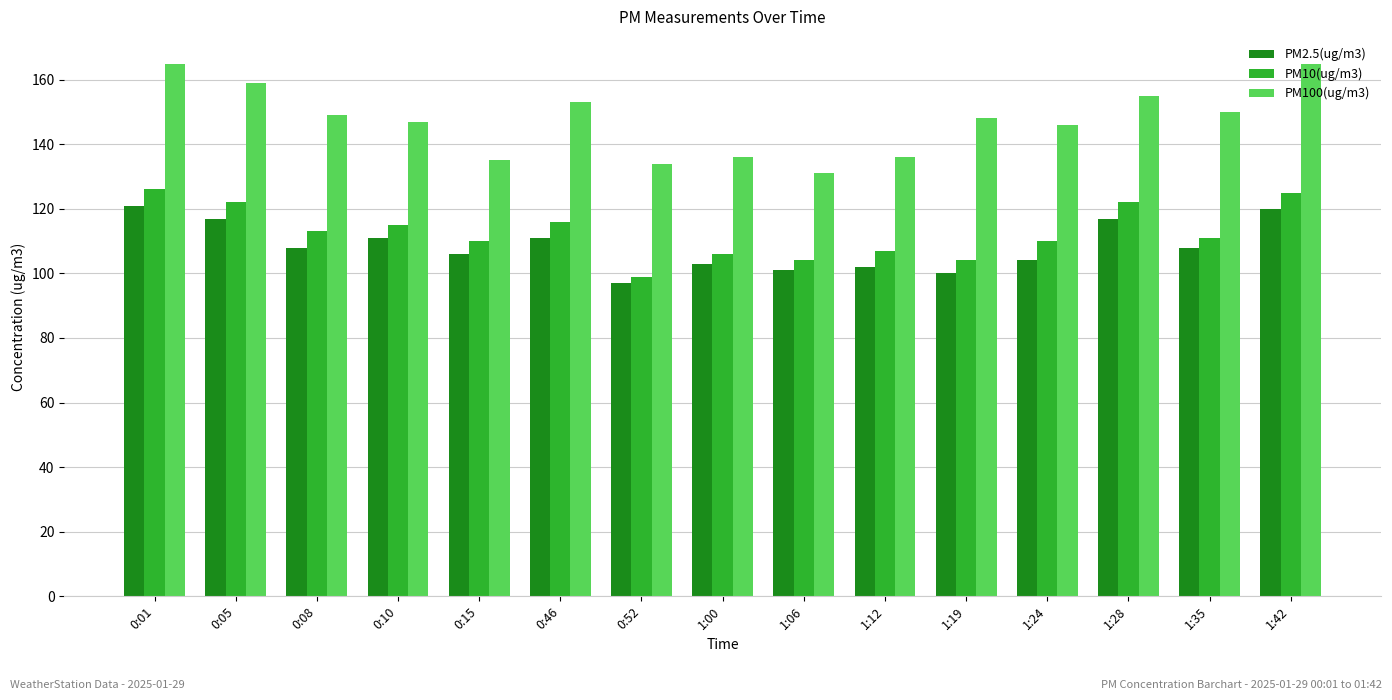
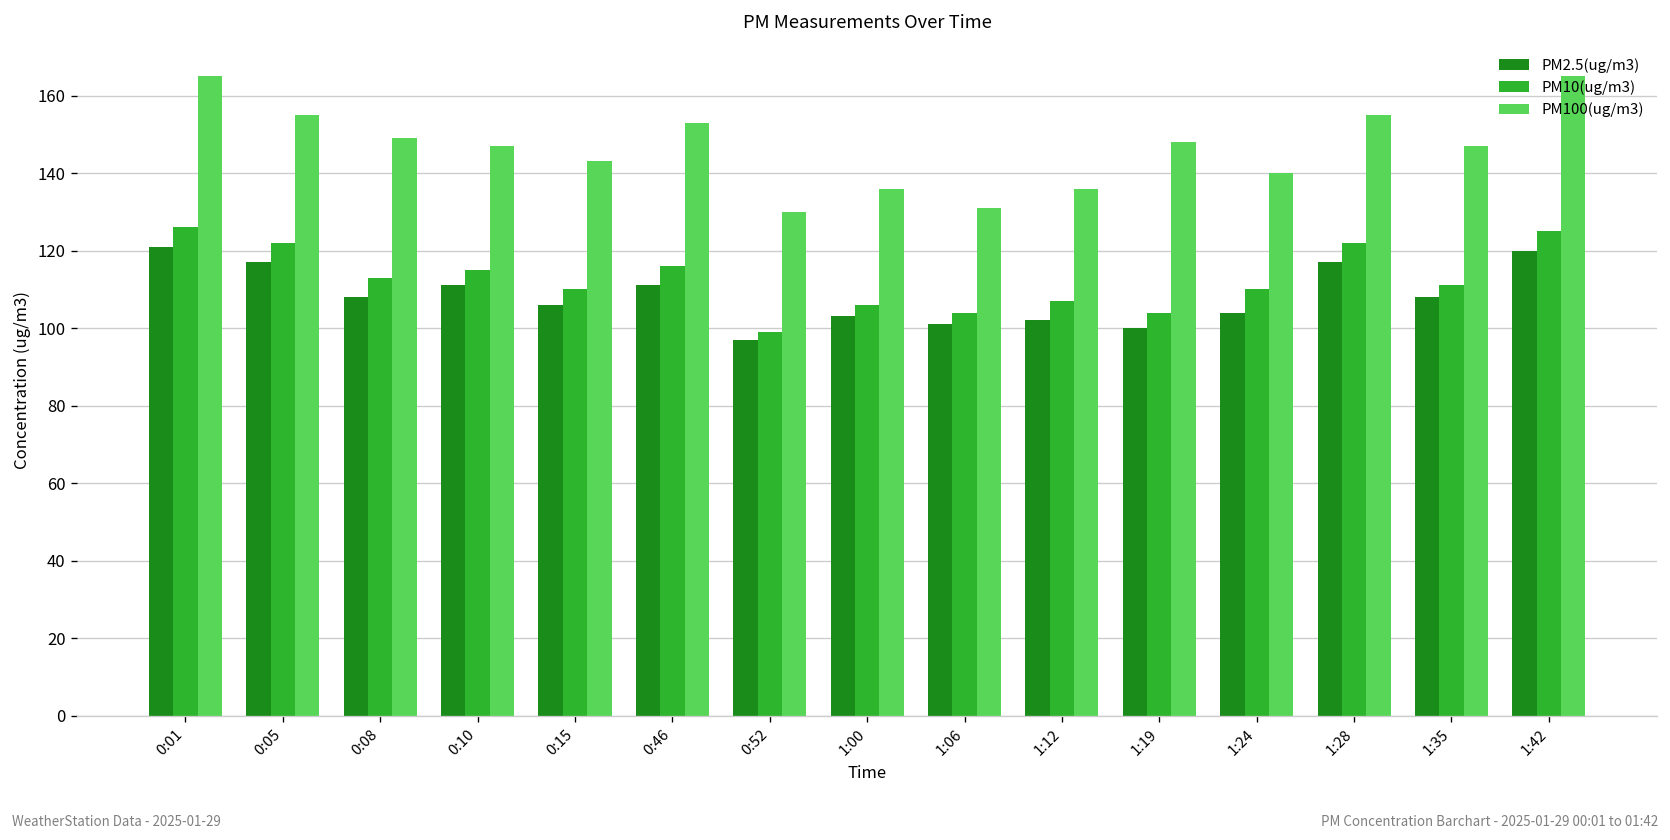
  {
    "PM100(ug/m3)": {
      "0:01": 165,
-     "0:05": 159,
+     "0:05": 155,
      "0:08": 149,
      "0:10": 147,
-     "0:15": 135,
+     "0:15": 143,
      "0:46": 153,
-     "0:52": 134,
+     "0:52": 130,
      "1:00": 136,
      "1:06": 131,
      "1:12": 136,
      "1:19": 148,
-     "1:24": 146,
+     "1:24": 140,
      "1:28": 155,
-     "1:35": 150,
+     "1:35": 147,
      "1:42": 165
    }
  }
